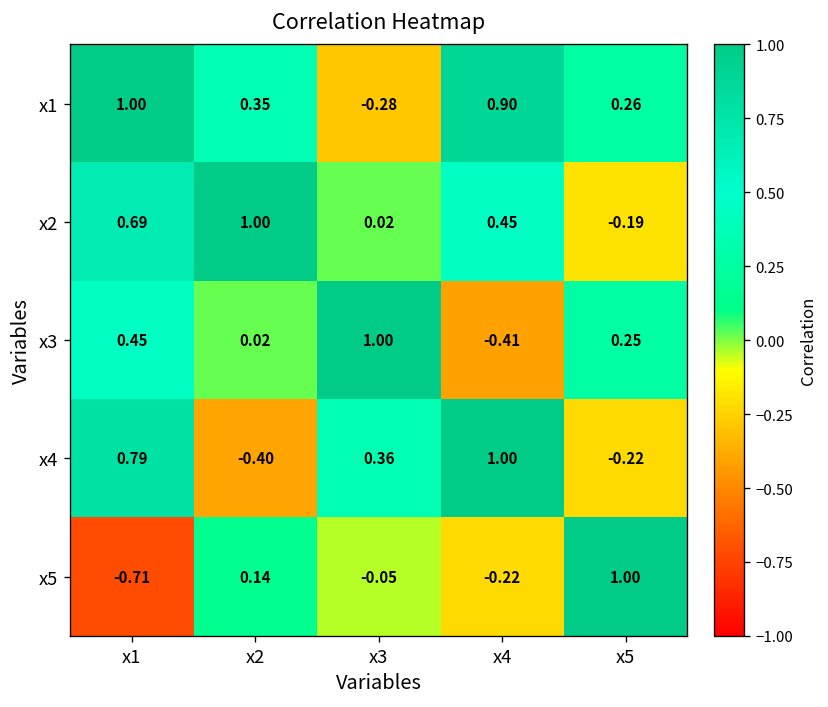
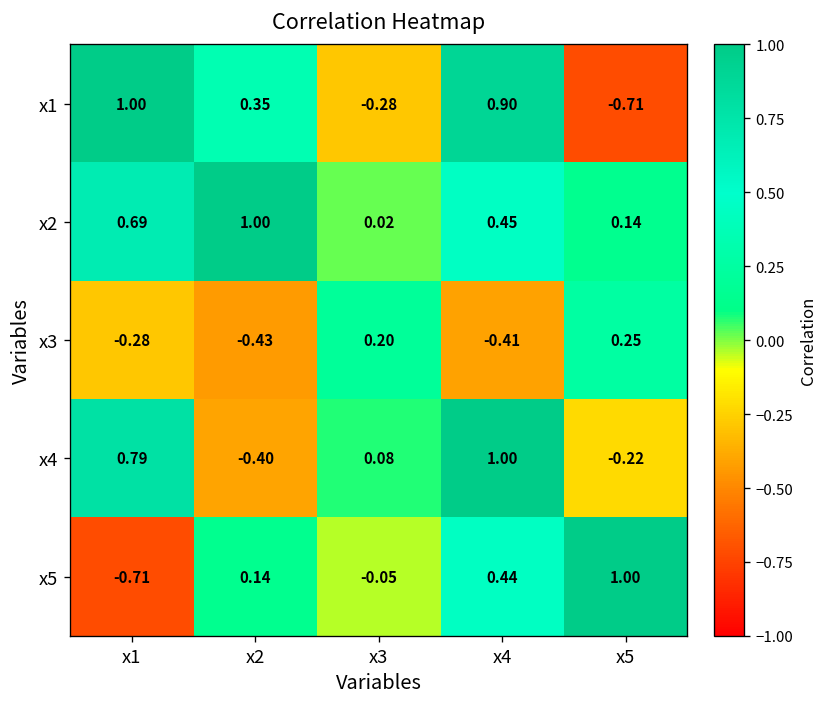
  {
    "x1": {
      "x1": 1.00,
      "x2": 0.35,
      "x3": -0.28,
      "x4": 0.90,
-     "x5": 0.26
+     "x5": -0.71
    },
    "x2": {
      "x1": 0.69,
      "x2": 1.00,
      "x3": 0.02,
      "x4": 0.45,
-     "x5": -0.19
+     "x5": 0.14
    },
    "x3": {
-     "x1": 0.45,
-     "x2": 0.02,
-     "x3": 1.00,
+     "x1": -0.28,
+     "x2": -0.43,
+     "x3": 0.20,
      "x4": -0.41,
      "x5": 0.25
    },
    "x4": {
      "x1": 0.79,
      "x2": -0.40,
-     "x3": 0.36,
+     "x3": 0.08,
      "x4": 1.00,
      "x5": -0.22
    },
    "x5": {
      "x1": -0.71,
      "x2": 0.14,
      "x3": -0.05,
-     "x4": -0.22,
+     "x4": 0.44,
      "x5": 1.00
    }
  }
